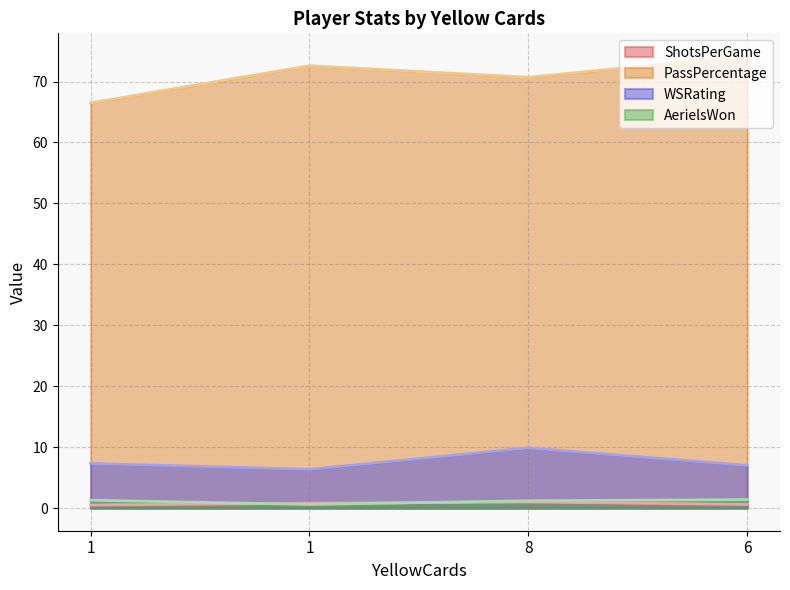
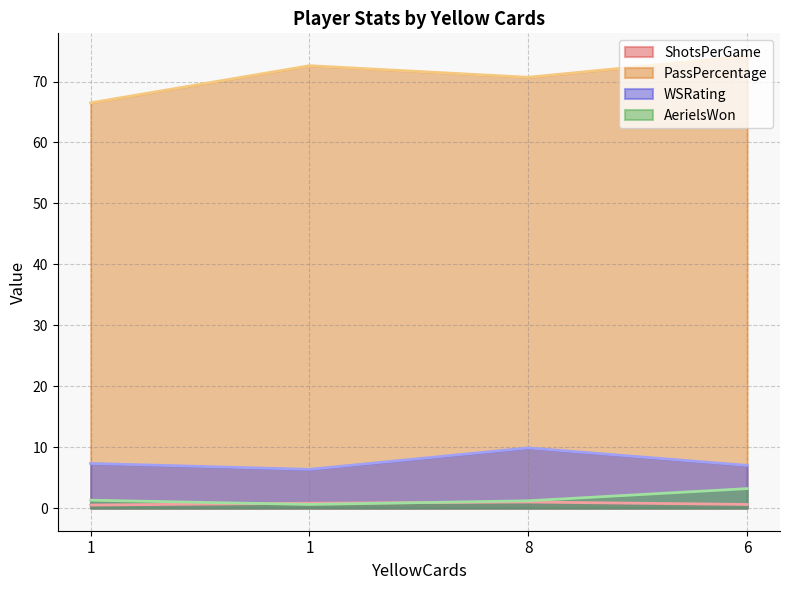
  {
    "WSRating": {
      "8": 10,
      "6": 7
    },
    "AerielsWon": {
-     "6": 1
+     "6": 3
    }
  }
